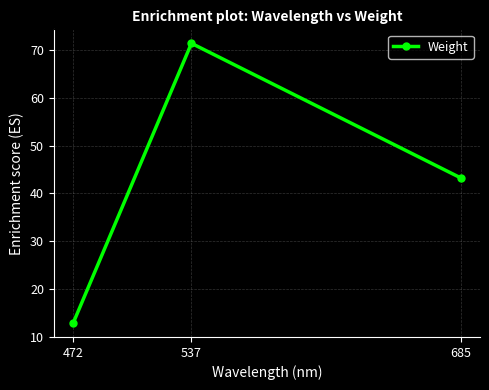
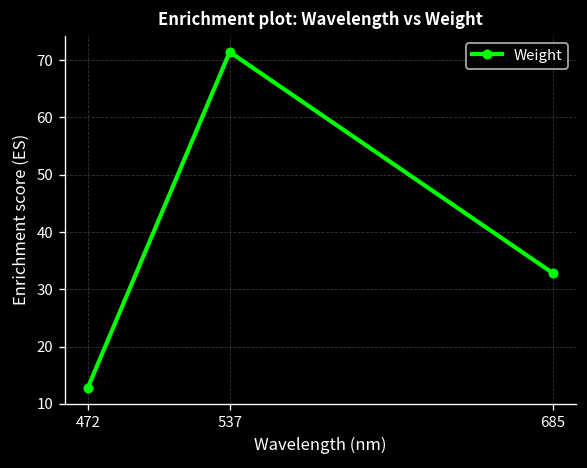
  {
    "472": 13,
    "537": 71,
-   "685": 43
+   "685": 33
  }
